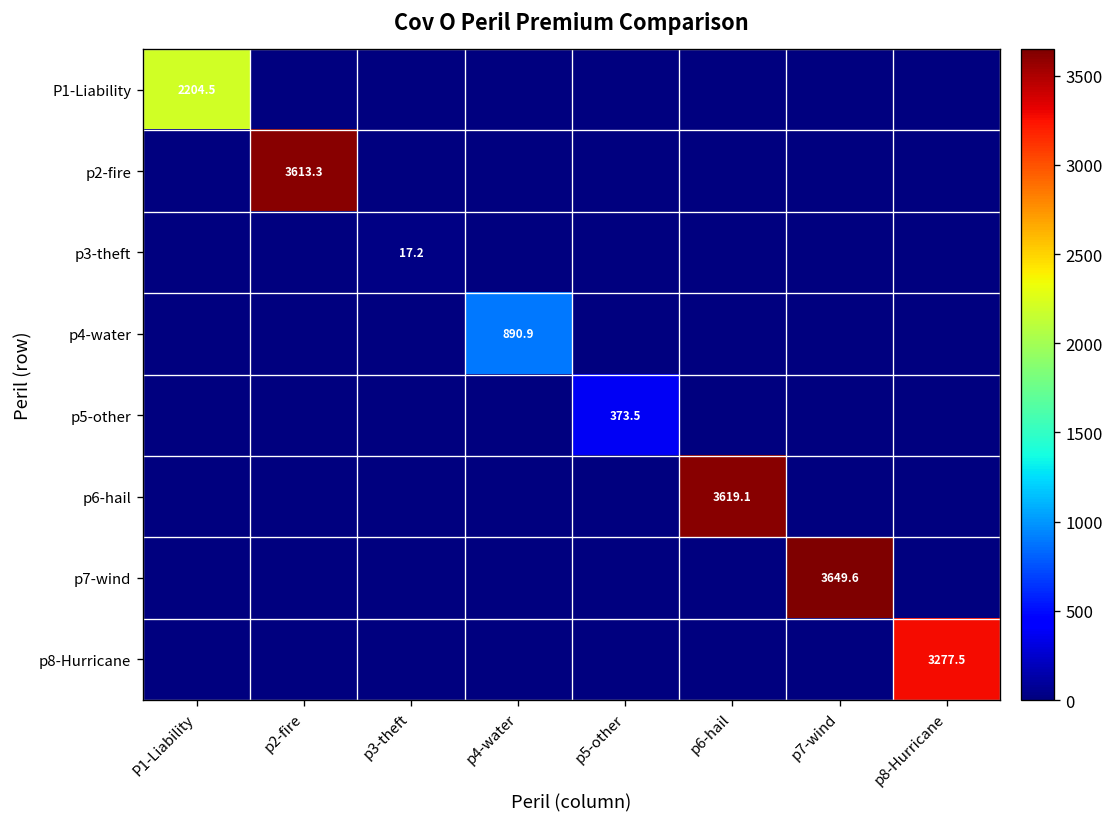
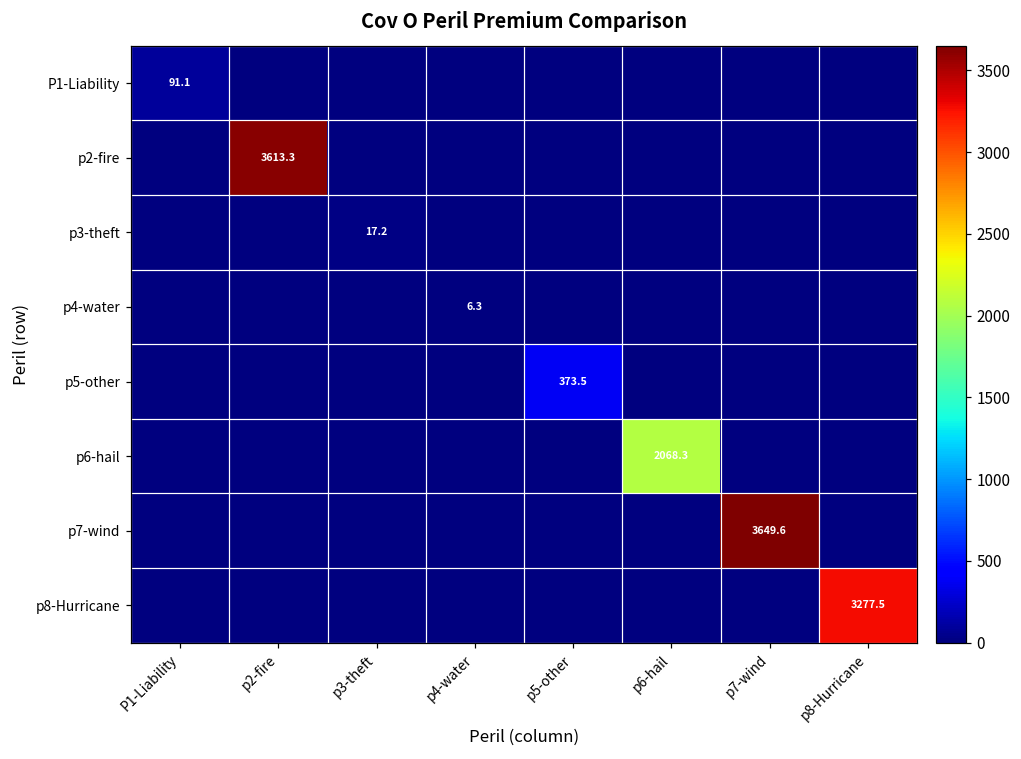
  {
    "P1-Liability": {
-     "P1-Liability": 2204.5
+     "P1-Liability": 91.1
    },
    "p2-fire": {
      "p2-fire": 3613.3
    },
    "p3-theft": {
      "p3-theft": 17.2
    },
    "p4-water": {
-     "p4-water": 890.9
+     "p4-water": 6.3
    },
    "p5-other": {
      "p5-other": 373.5
    },
    "p6-hail": {
-     "p6-hail": 3619.1
+     "p6-hail": 2068.3
    },
    "p7-wind": {
      "p7-wind": 3649.6
    },
    "p8-Hurricane": {
      "p8-Hurricane": 3277.5
    }
  }
